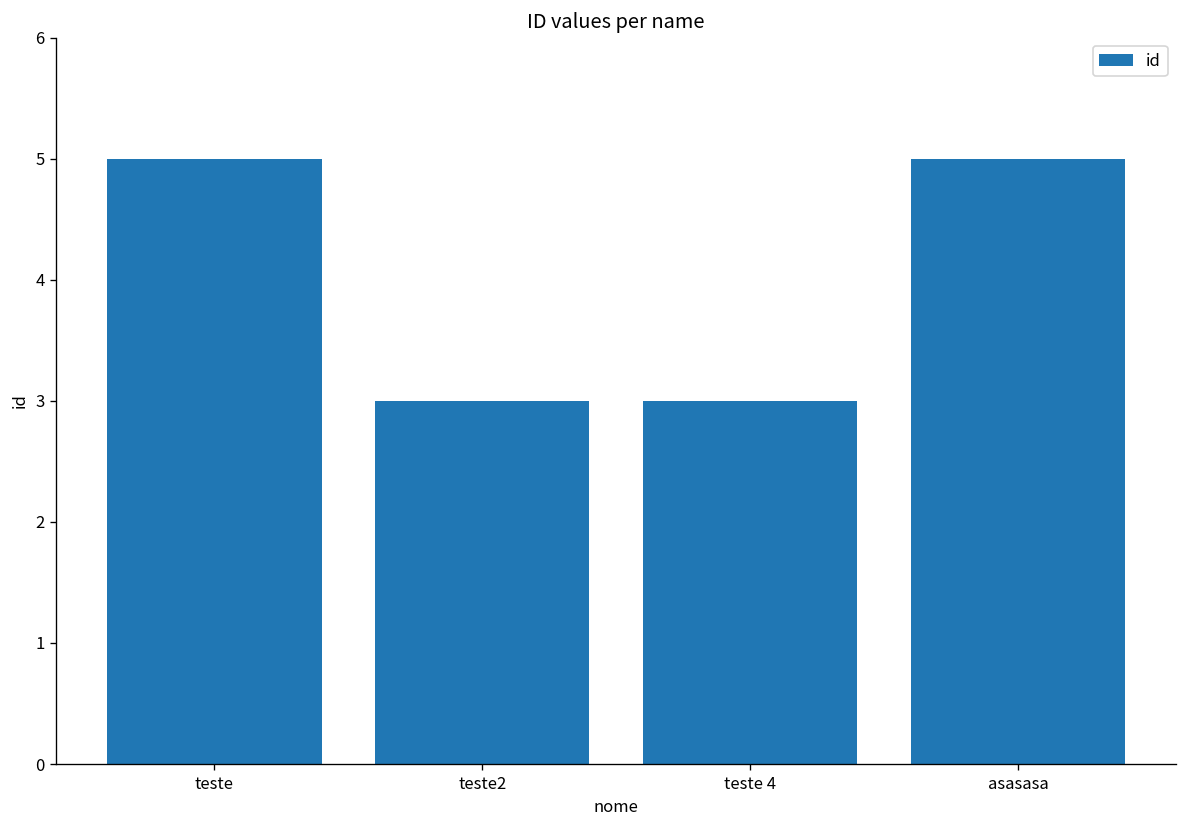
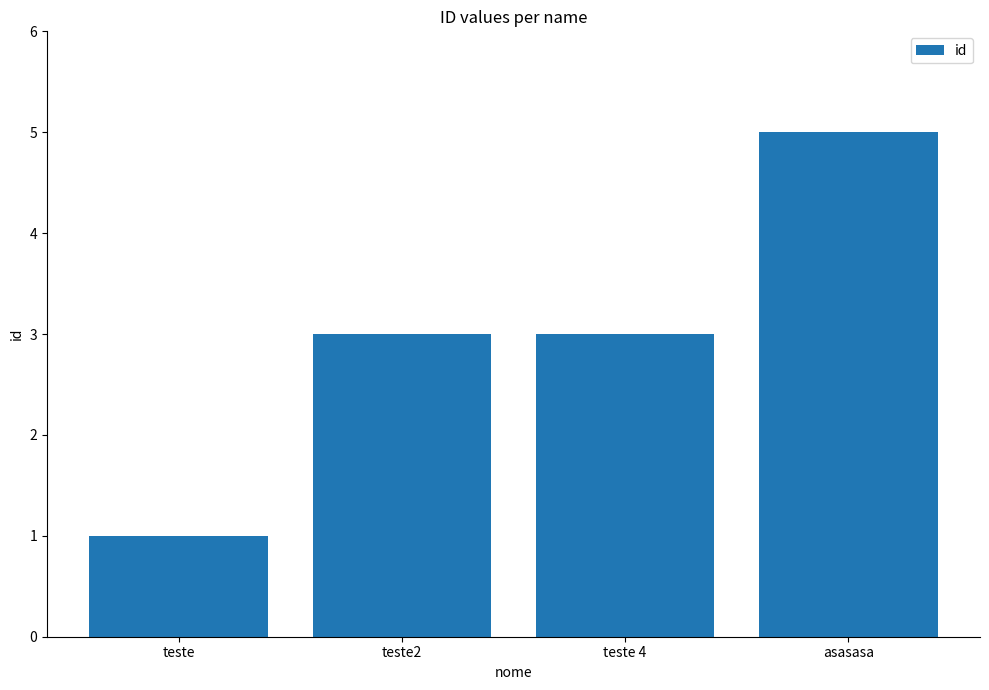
  {
-   "teste": 5,
+   "teste": 1,
    "teste2": 3,
    "teste 4": 3,
    "asasasa": 5
  }
